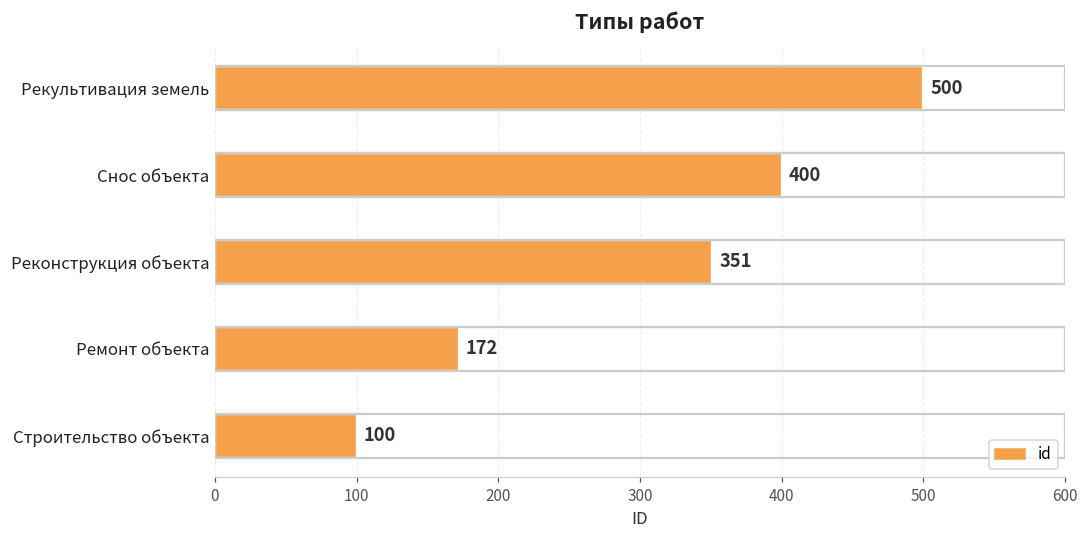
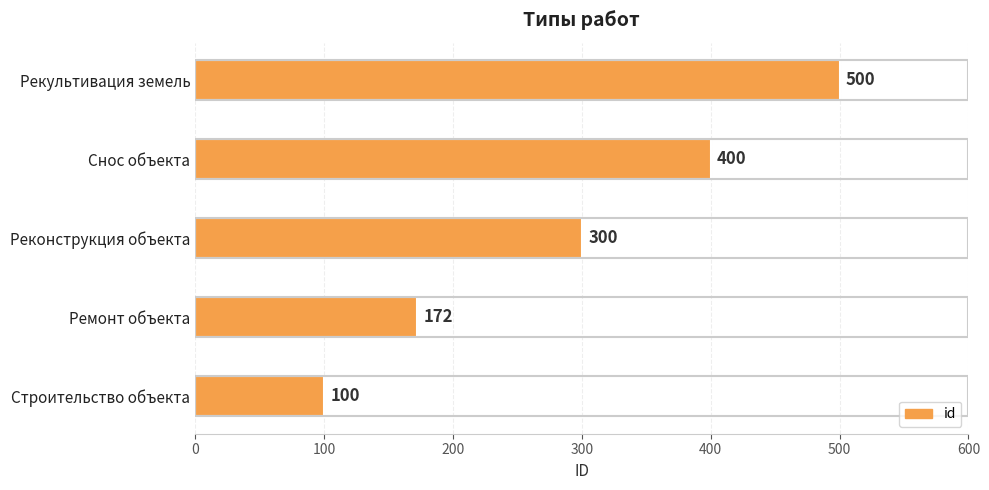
  {
    "Рекультивация земель": 500,
    "Снос объекта": 400,
-   "Реконструкция объекта": 351,
+   "Реконструкция объекта": 300,
    "Ремонт объекта": 172,
    "Строительство объекта": 100
  }
